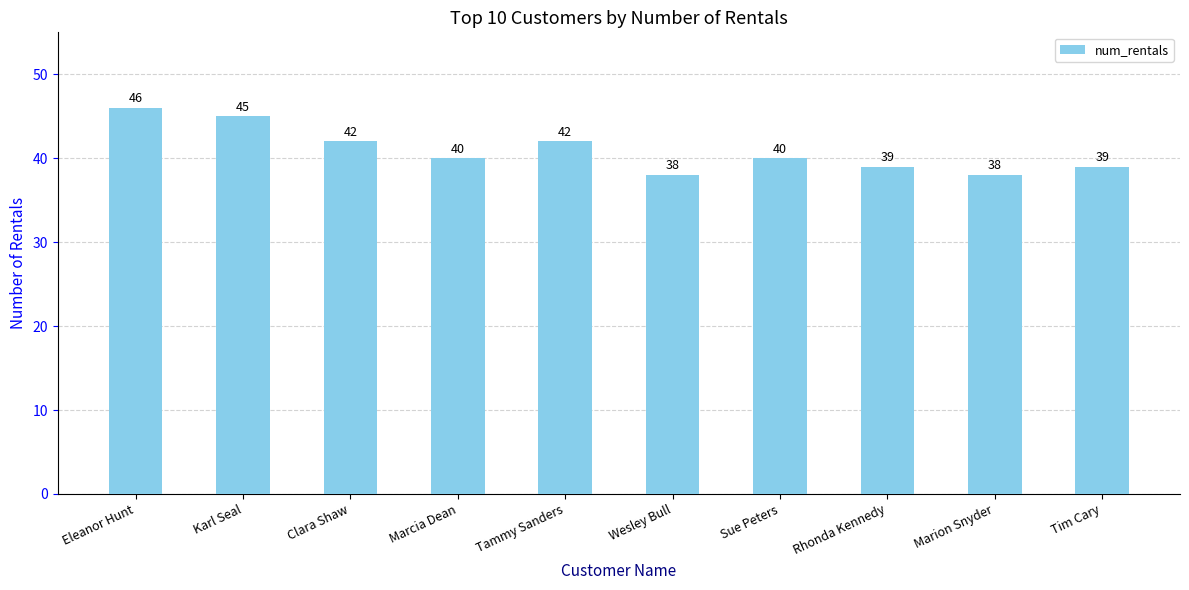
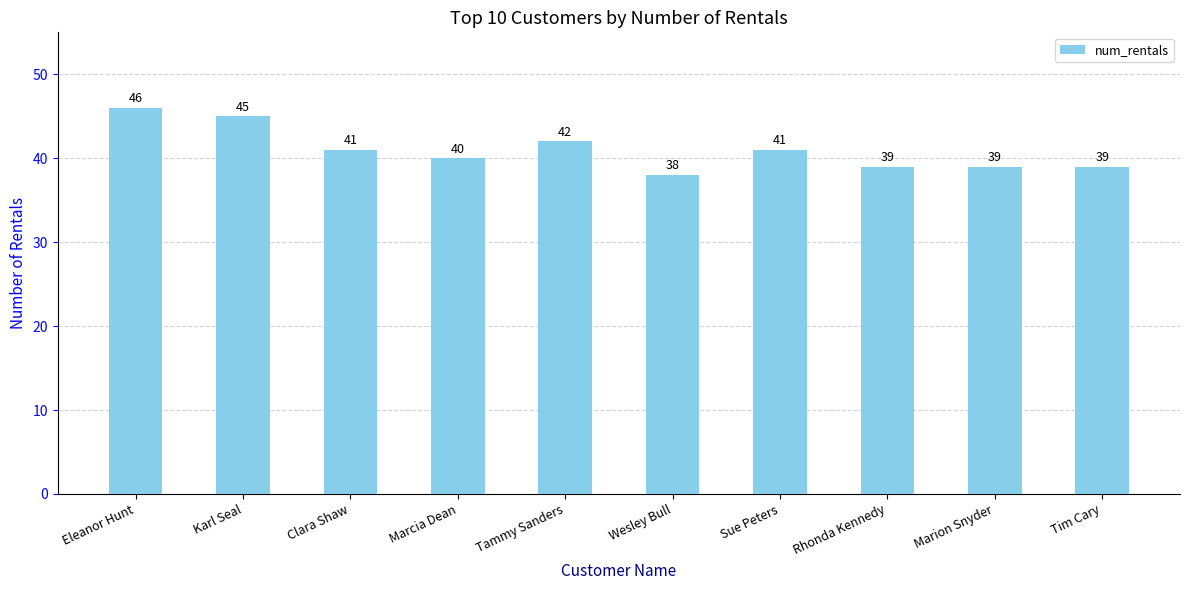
  {
    "Eleanor Hunt": 46,
    "Karl Seal": 45,
-   "Clara Shaw": 42,
+   "Clara Shaw": 41,
    "Marcia Dean": 40,
    "Tammy Sanders": 42,
    "Wesley Bull": 38,
-   "Sue Peters": 40,
+   "Sue Peters": 41,
    "Rhonda Kennedy": 39,
-   "Marion Snyder": 38,
+   "Marion Snyder": 39,
    "Tim Cary": 39
  }
